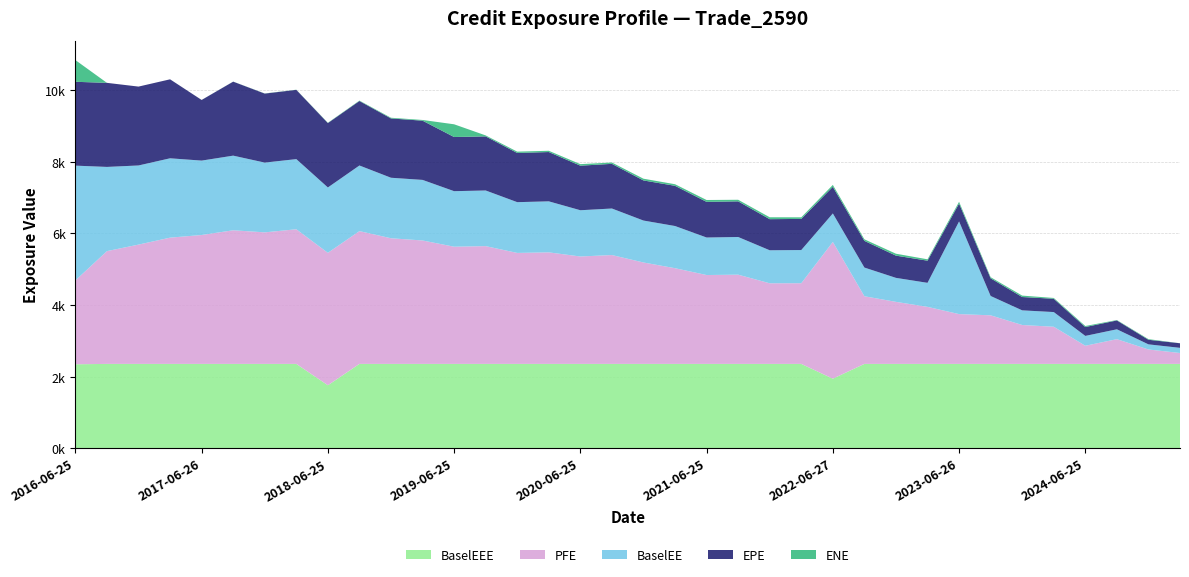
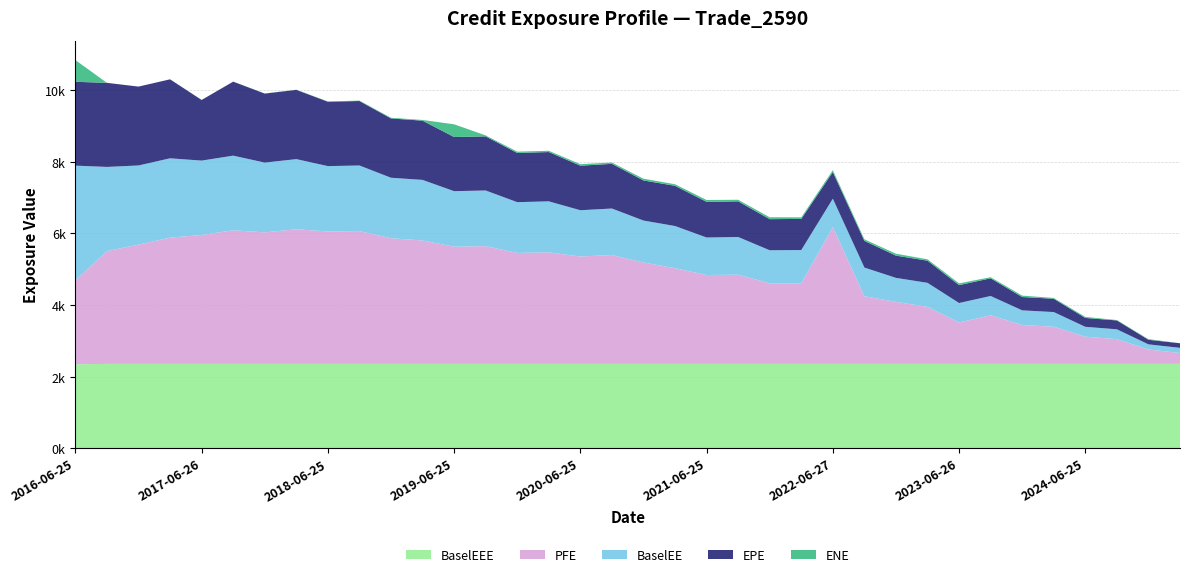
  {
    "BaselEEE": {
      "2016-06-25": 2300,
      "2017-06-26": 2400,
-     "2018-06-25": 1800,
+     "2018-06-25": 2400,
      "2019-06-25": 2400,
      "2020-06-25": 2400,
      "2021-06-25": 2400,
-     "2022-06-27": 1900,
+     "2022-06-27": 2400,
      "2023-06-26": 2400,
      "2024-06-25": 2400
    },
    "PFE": {
      "2016-06-25": 2300,
      "2017-06-26": 3600,
      "2018-06-25": 3700,
      "2019-06-25": 3300,
      "2020-06-25": 3000,
      "2021-06-25": 2500,
      "2022-06-27": 3800,
-     "2023-06-26": 1400,
-     "2024-06-25": 500
+     "2023-06-26": 1200,
+     "2024-06-25": 800
    },
    "BaselEE": {
      "2016-06-25": 3200,
      "2017-06-26": 2100,
      "2018-06-25": 1800,
      "2019-06-25": 1600,
      "2020-06-25": 1300,
      "2021-06-25": 1000,
      "2022-06-27": 800,
-     "2023-06-26": 2600,
+     "2023-06-26": 500,
      "2024-06-25": 300
    },
    "EPE": {
      "2016-06-25": 2300,
      "2019-06-25": 1500
    },
    "ENE": {
      "2016-06-25": 600,
      "2019-06-25": 400
    }
  }
